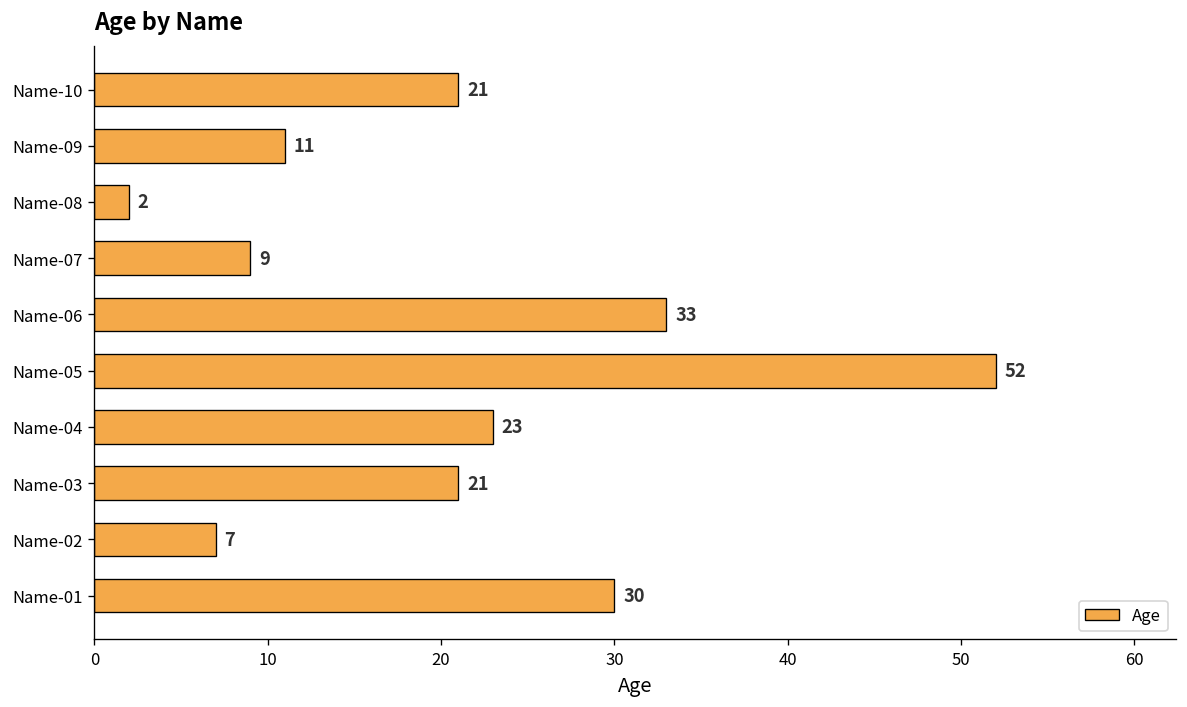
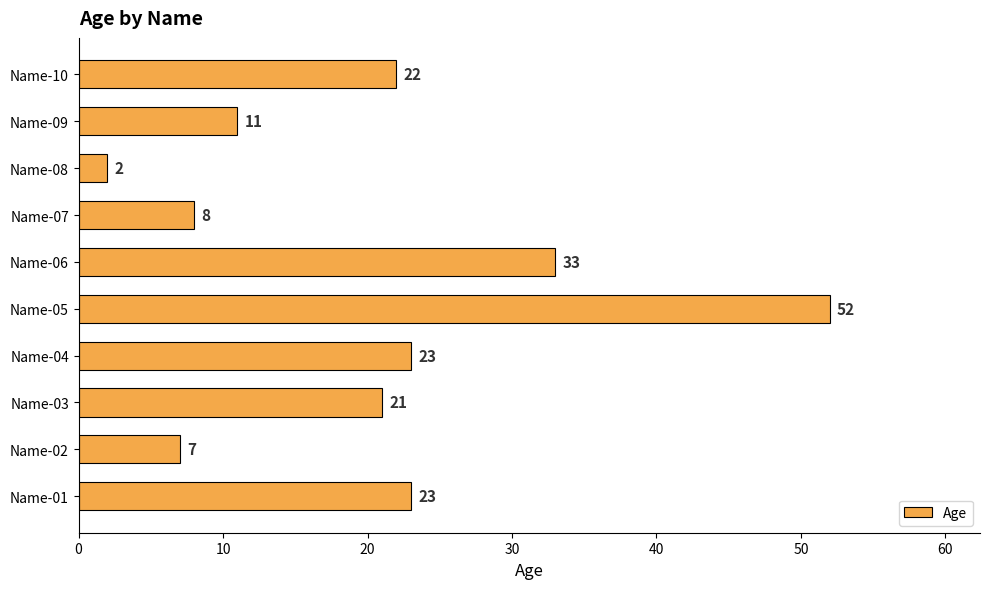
  {
-   "Name-10": 21,
+   "Name-10": 22,
    "Name-09": 11,
    "Name-08": 2,
-   "Name-07": 9,
+   "Name-07": 8,
    "Name-06": 33,
    "Name-05": 52,
    "Name-04": 23,
    "Name-03": 21,
    "Name-02": 7,
-   "Name-01": 30
+   "Name-01": 23
  }
